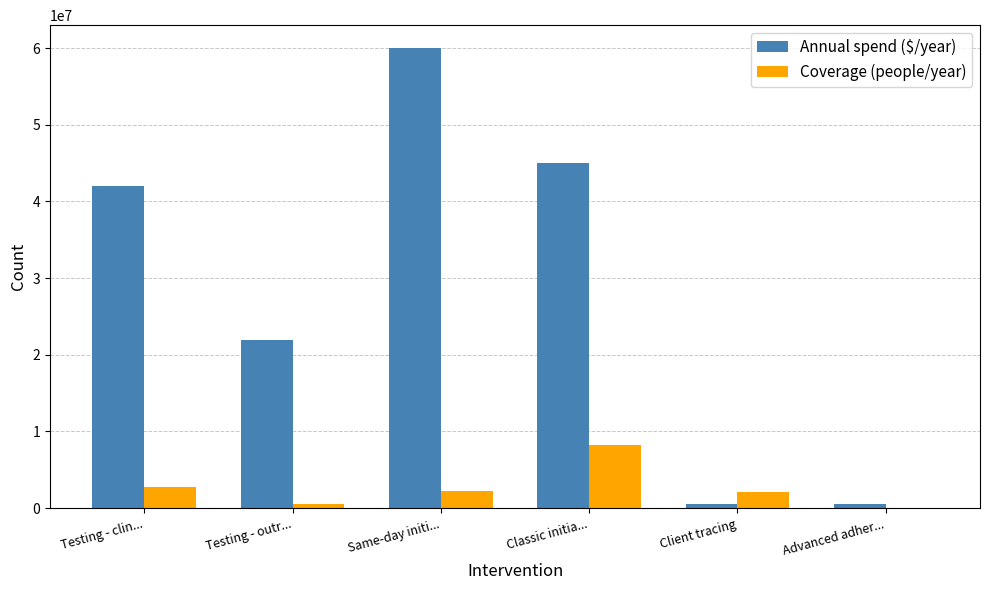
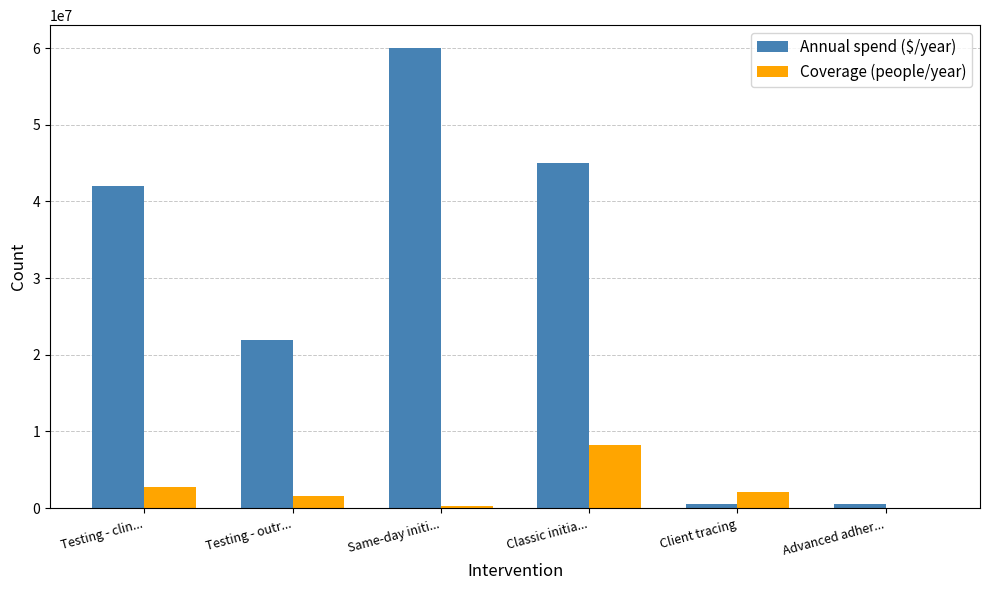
  {
    "Annual spend ($/year)": {
      "Testing - clin...": 42000000,
      "Testing - outr...": 22000000,
      "Same-day initi...": 60000000,
      "Classic initia...": 45000000,
      "Client tracing": 1000000,
      "Advanced adher...": 1000000
    },
    "Coverage (people/year)": {
      "Testing - clin...": 3000000,
-     "Testing - outr...": 1000000,
-     "Same-day initi...": 2000000,
+     "Testing - outr...": 2000000,
+     "Same-day initi...": 0,
      "Classic initia...": 8000000,
      "Client tracing": 2000000
    }
  }
